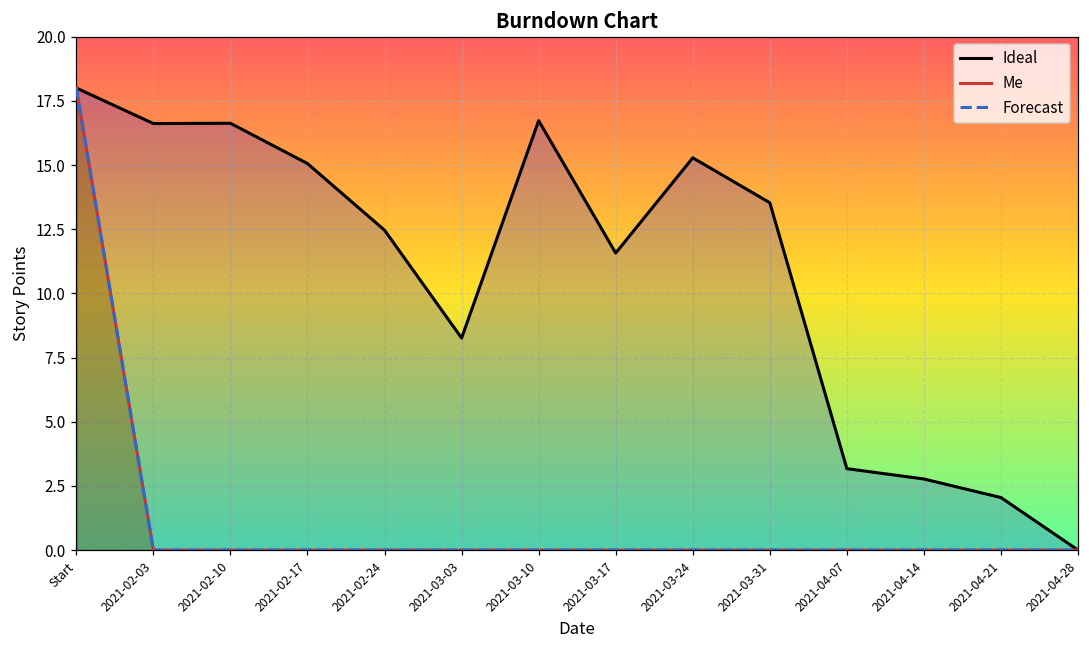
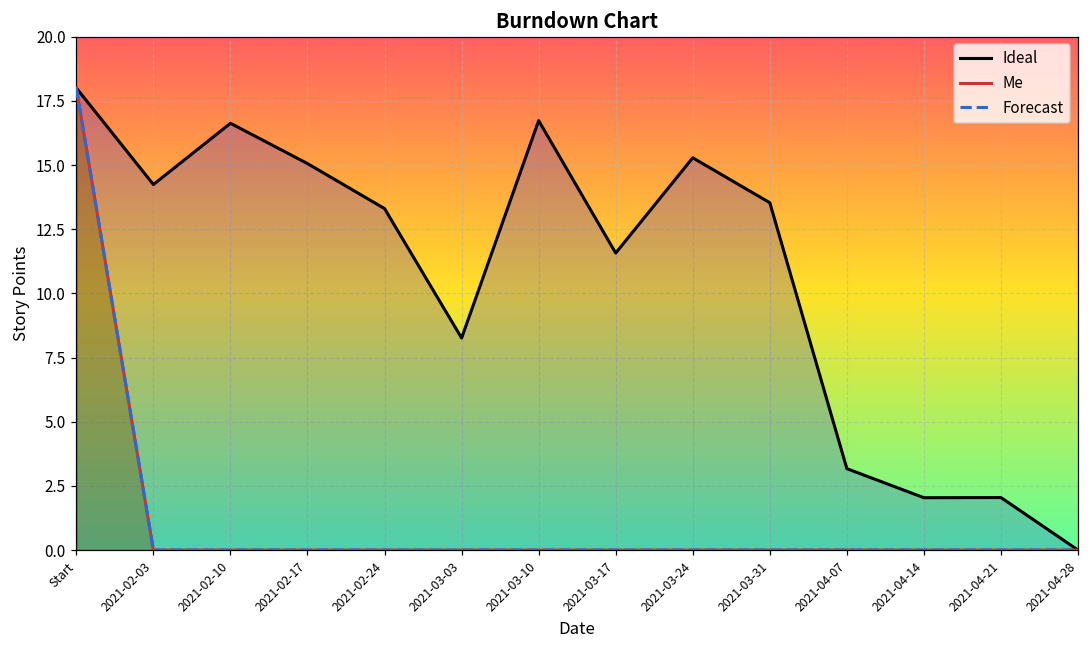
  {
    "Ideal": {
-     "2021-02-03": 16.6,
+     "2021-02-03": 14.2,
      "2021-02-10": 16.6,
      "2021-02-17": 15.1,
-     "2021-02-24": 12.5,
+     "2021-02-24": 13.3,
      "2021-03-03": 8.3,
      "2021-03-10": 16.7,
      "2021-03-17": 11.6,
      "2021-03-24": 15.3,
      "2021-03-31": 13.5,
      "2021-04-07": 3.2,
-     "2021-04-14": 2.8,
+     "2021-04-14": 2.0,
      "2021-04-21": 2.0
    },
    "Forecast": {
      "2021-02-03": 0.0,
      "2021-02-10": 0.0,
      "2021-02-17": 0.0,
      "2021-02-24": 0.0,
      "2021-03-03": 0.0,
      "2021-03-10": 0.0,
      "2021-03-17": 0.0,
      "2021-03-24": 0.0,
      "2021-03-31": 0.0,
      "2021-04-07": 0.0,
      "2021-04-14": 0.0,
      "2021-04-21": 0.0
    }
  }
